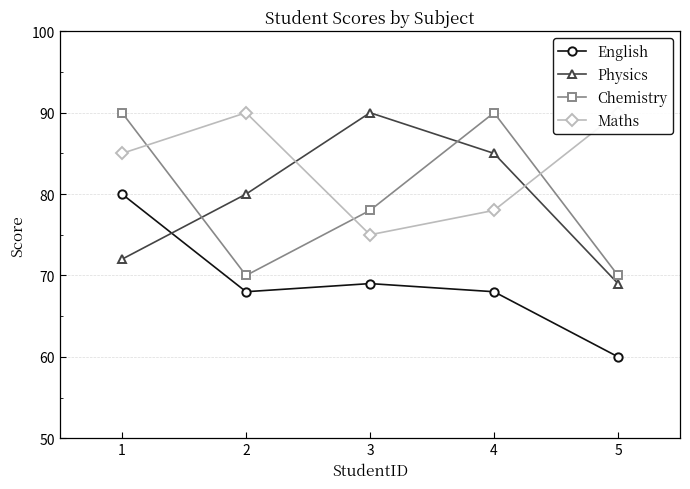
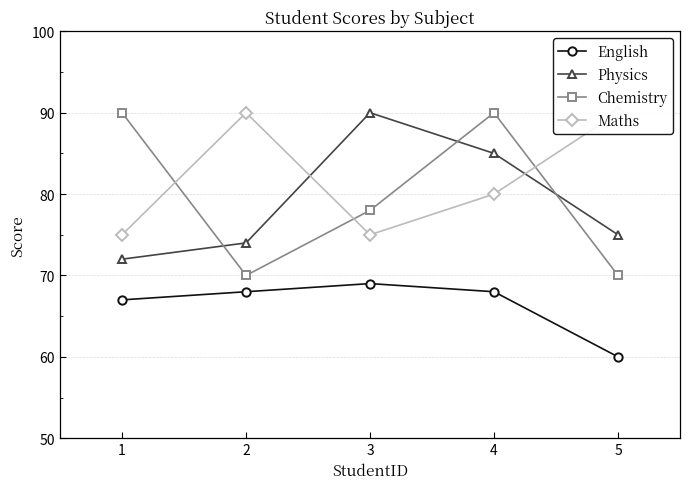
  {
    "English": {
-     "1": 80,
+     "1": 67,
      "2": 68,
      "3": 69,
      "4": 68,
      "5": 60
    },
    "Physics": {
      "1": 72,
-     "2": 80,
+     "2": 74,
      "3": 90,
      "4": 85,
-     "5": 69
+     "5": 75
    },
    "Chemistry": {
      "1": 90,
      "2": 70,
      "3": 78,
      "4": 90,
      "5": 70
    },
    "Maths": {
-     "1": 85,
+     "1": 75,
      "2": 90,
      "3": 75,
-     "4": 78
+     "4": 80
    }
  }
